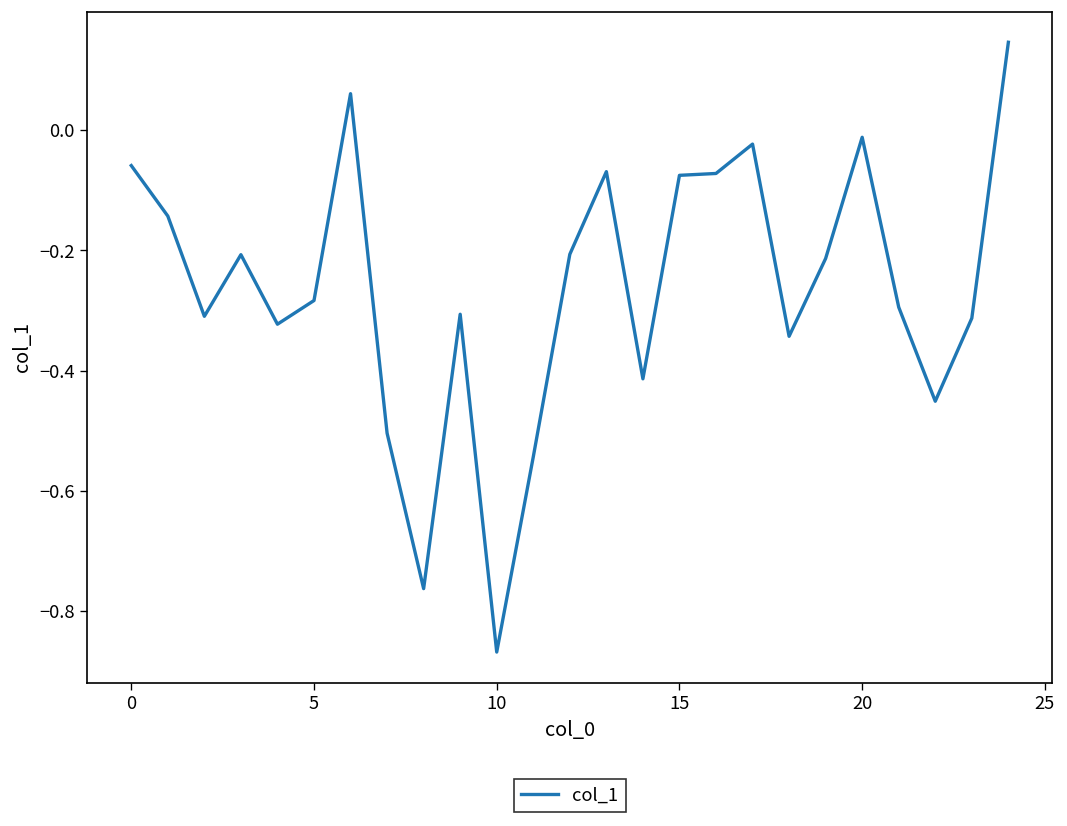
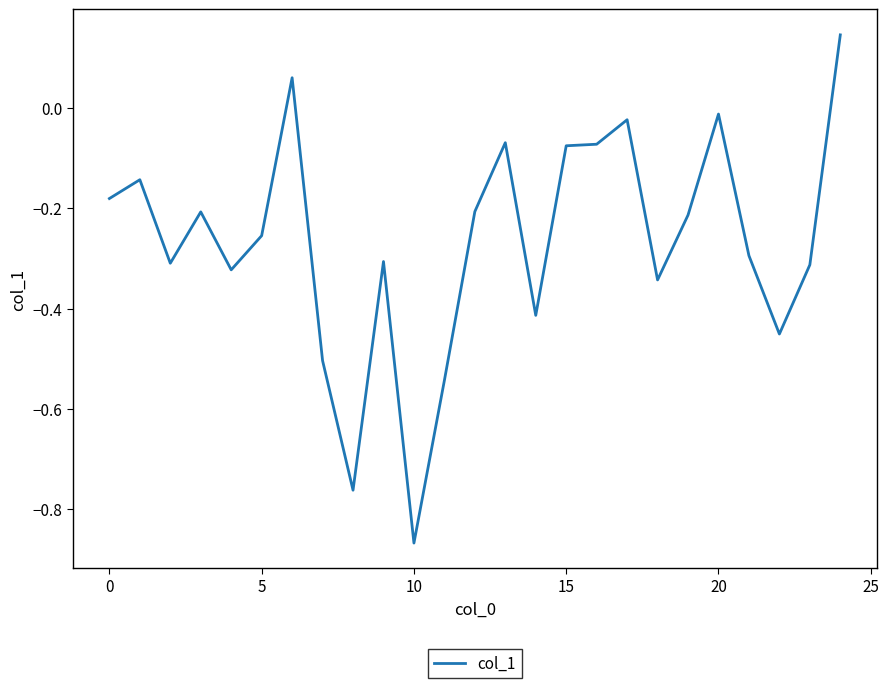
  {
-   "0": -0.06,
-   "5": -0.28,
+   "0": -0.18,
+   "5": -0.25,
    "10": -0.87,
    "15": -0.08,
    "20": -0.01
  }
